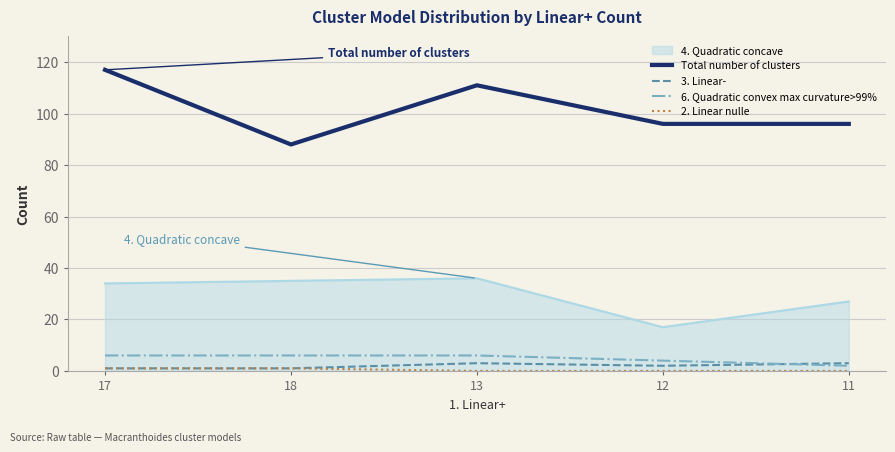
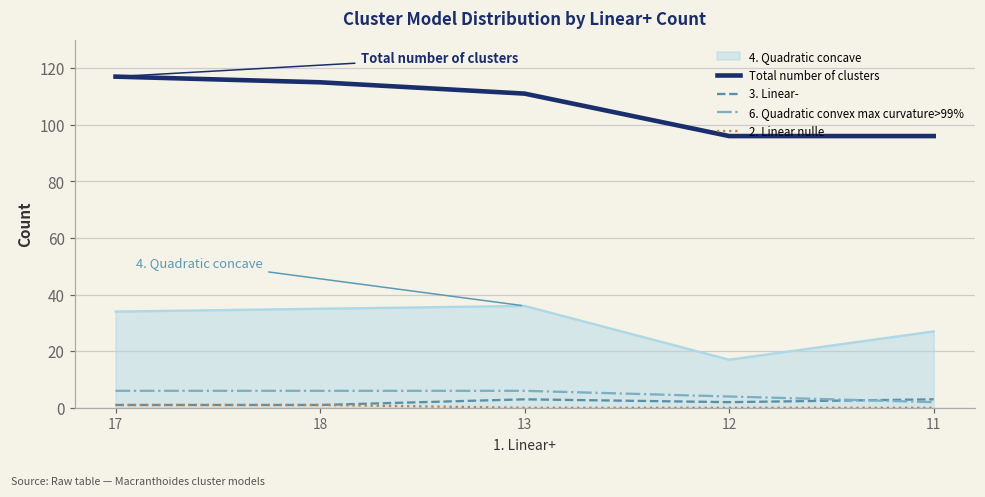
  {
    "4. Quadratic concave": {
      "17": 34,
      "12": 17,
      "11": 27
    },
    "Total number of clusters": {
      "17": 117,
-     "18": 88,
+     "18": 115,
      "13": 111,
      "12": 96,
      "11": 96
    },
    "2. Linear nulle": {
      "13": 0,
      "12": 0,
      "11": 0
    }
  }
